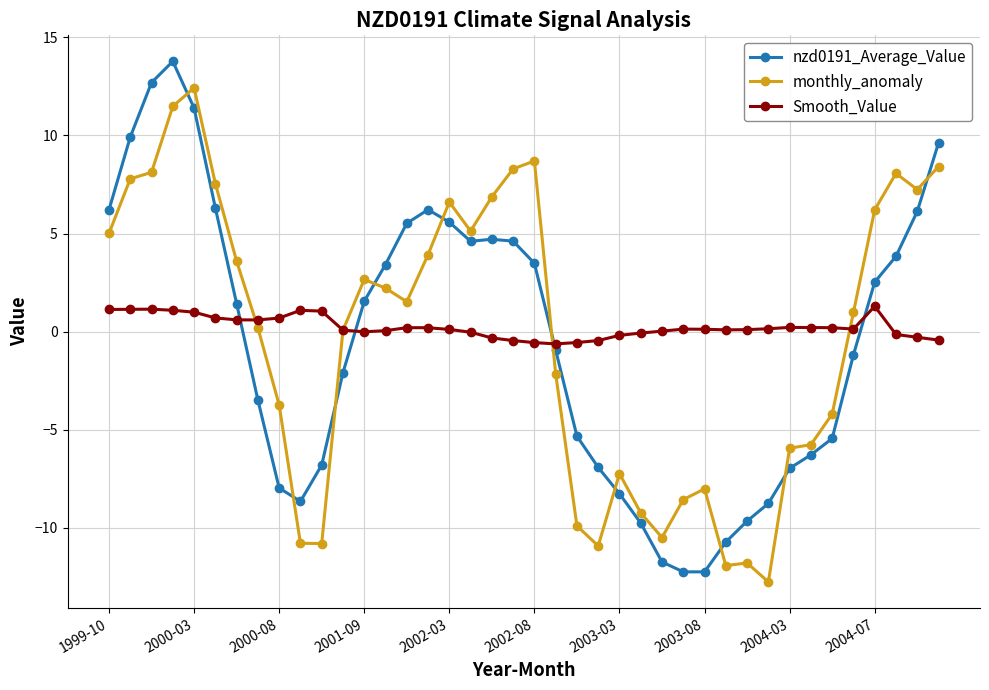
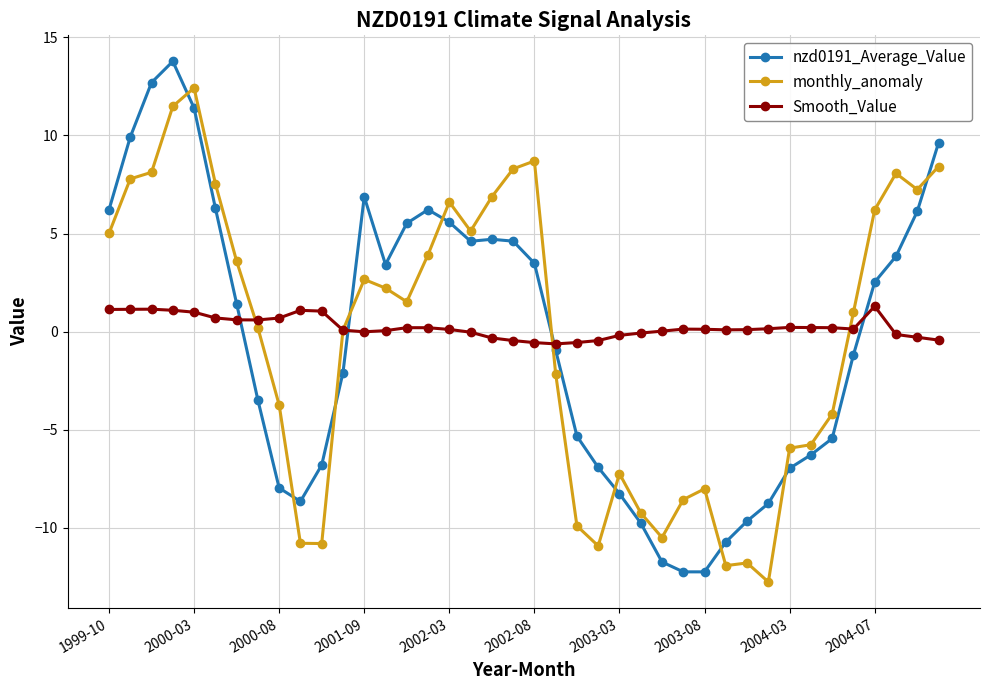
  {
    "nzd0191_Average_Value": {
      "1999-10": 6.2,
      "2000-03": 11.4,
      "2000-08": -8.0,
-     "2001-09": 1.5,
+     "2001-09": 6.9,
      "2002-03": 5.6,
      "2002-08": 3.5,
      "2003-03": -8.3,
      "2003-08": -12.2,
      "2004-03": -7.0,
      "2004-07": 2.5
    },
    "monthly_anomaly": {
      "1999-10": 5.0,
      "2000-03": 12.4,
      "2000-08": -3.7,
      "2001-09": 2.7,
      "2002-03": 6.6,
      "2002-08": 8.7,
      "2003-03": -7.2,
      "2003-08": -8.0,
      "2004-03": -5.9,
      "2004-07": 6.2
    },
    "Smooth_Value": {
      "1999-10": 1.1,
      "2000-03": 1.0,
      "2000-08": 0.7,
      "2001-09": 0.0,
      "2002-03": 0.1,
      "2002-08": -0.6,
      "2003-03": -0.2,
      "2003-08": 0.1,
      "2004-03": 0.2,
      "2004-07": 1.3
    }
  }
